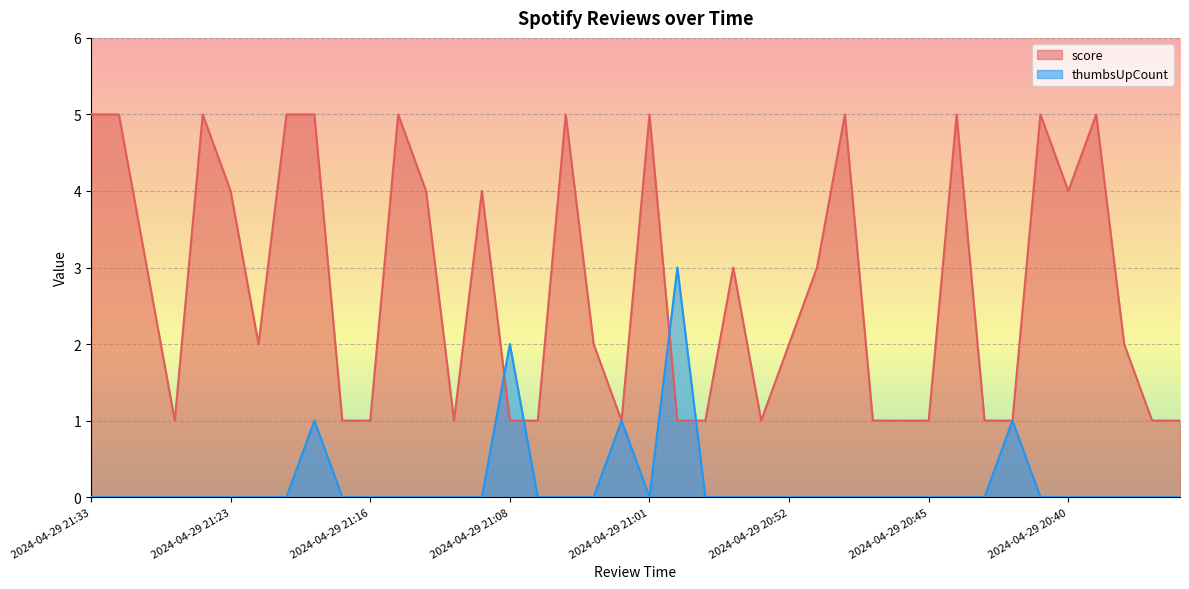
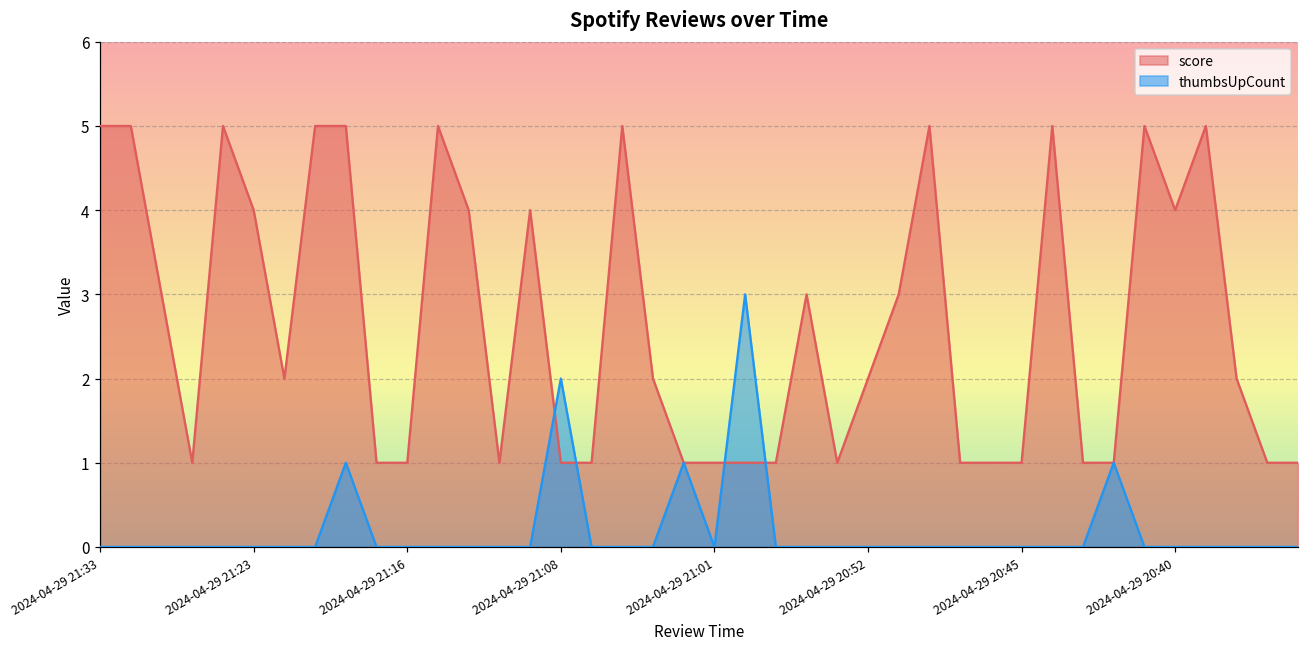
  {
    "score": {
      "2024-04-29 21:33": 5,
      "2024-04-29 21:23": 4,
-     "2024-04-29 21:01": 5,
+     "2024-04-29 21:01": 1,
      "2024-04-29 20:52": 2,
      "2024-04-29 20:40": 4
    },
    "thumbsUpCount": {
      "2024-04-29 21:33": 0,
      "2024-04-29 21:23": 0,
      "2024-04-29 21:01": 0,
      "2024-04-29 20:52": 0,
      "2024-04-29 20:40": 0
    }
  }
